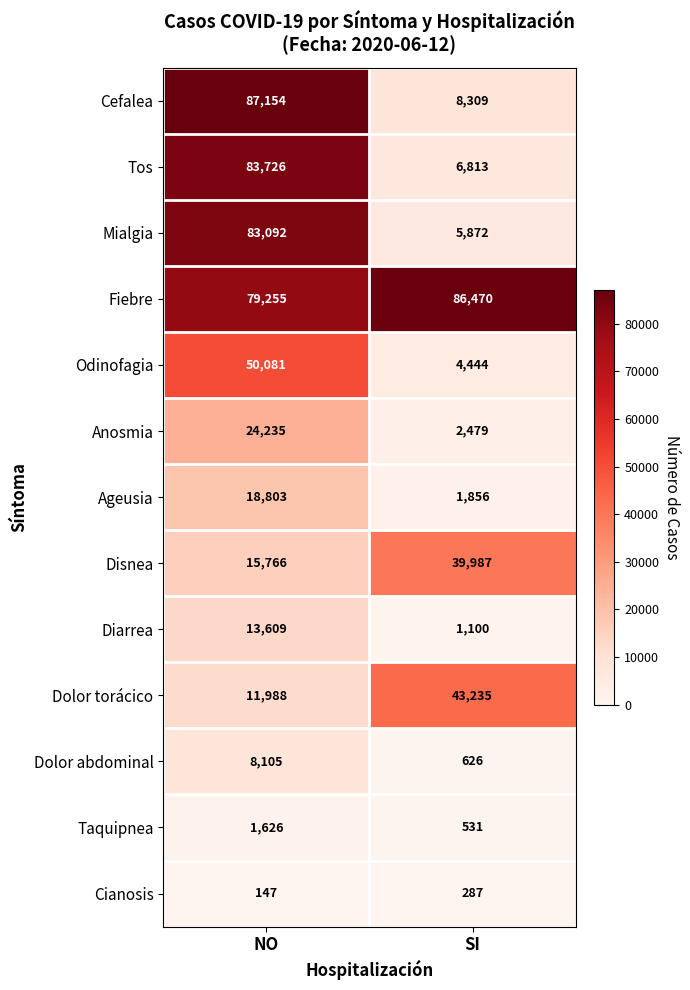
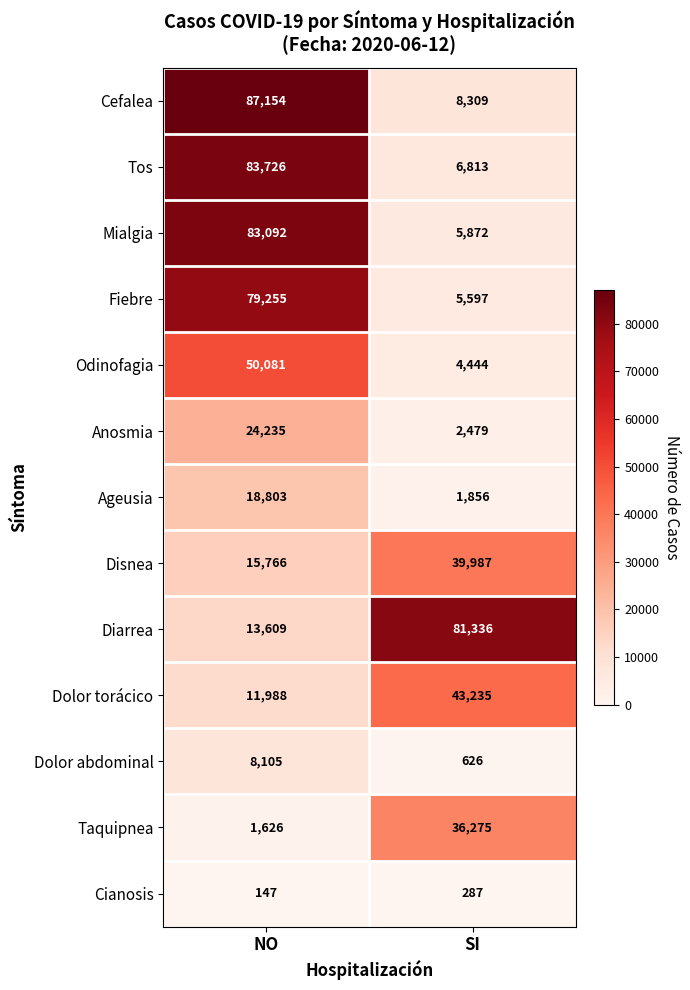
  {
    "Cefalea": {
      "NO": "87,154",
      "SI": "8,309"
    },
    "Tos": {
      "NO": "83,726",
      "SI": "6,813"
    },
    "Mialgia": {
      "NO": "83,092",
      "SI": "5,872"
    },
    "Fiebre": {
      "NO": "79,255",
-     "SI": "86,470"
+     "SI": "5,597"
    },
    "Odinofagia": {
      "NO": "50,081",
      "SI": "4,444"
    },
    "Anosmia": {
      "NO": "24,235",
      "SI": "2,479"
    },
    "Ageusia": {
      "NO": "18,803",
      "SI": "1,856"
    },
    "Disnea": {
      "NO": "15,766",
      "SI": "39,987"
    },
    "Diarrea": {
      "NO": "13,609",
-     "SI": "1,100"
+     "SI": "81,336"
    },
    "Dolor torácico": {
      "NO": "11,988",
      "SI": "43,235"
    },
    "Dolor abdominal": {
      "NO": "8,105",
      "SI": "626"
    },
    "Taquipnea": {
      "NO": "1,626",
-     "SI": "531"
+     "SI": "36,275"
    },
    "Cianosis": {
      "NO": "147",
      "SI": "287"
    }
  }
